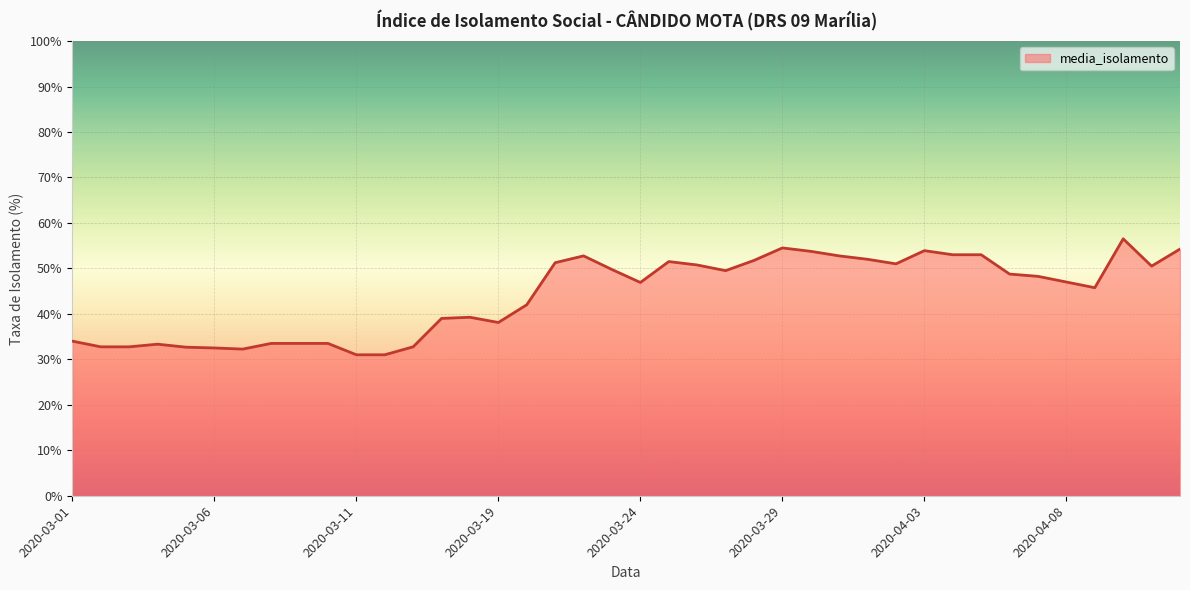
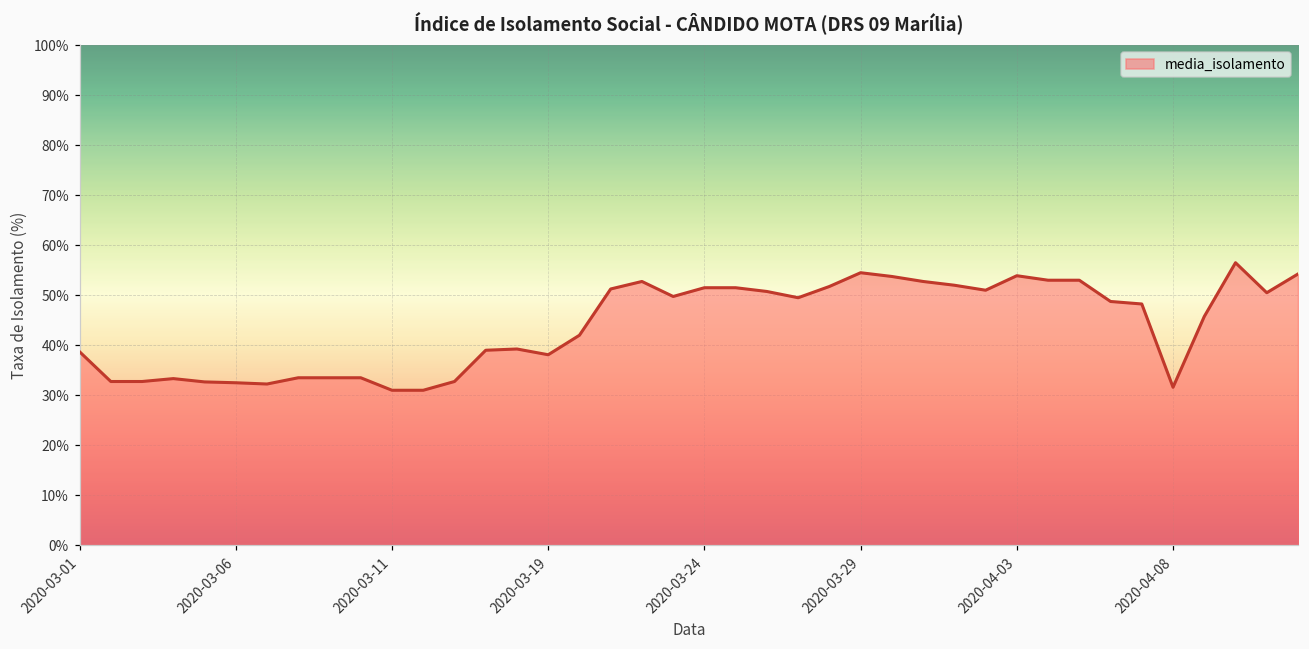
  {
-   "2020-03-01": "34%",
+   "2020-03-01": "39%",
    "2020-03-06": "33%",
    "2020-03-11": "31%",
    "2020-03-19": "38%",
-   "2020-03-24": "47%",
+   "2020-03-24": "52%",
    "2020-03-29": "55%",
    "2020-04-03": "54%",
-   "2020-04-08": "47%"
+   "2020-04-08": "32%"
  }
